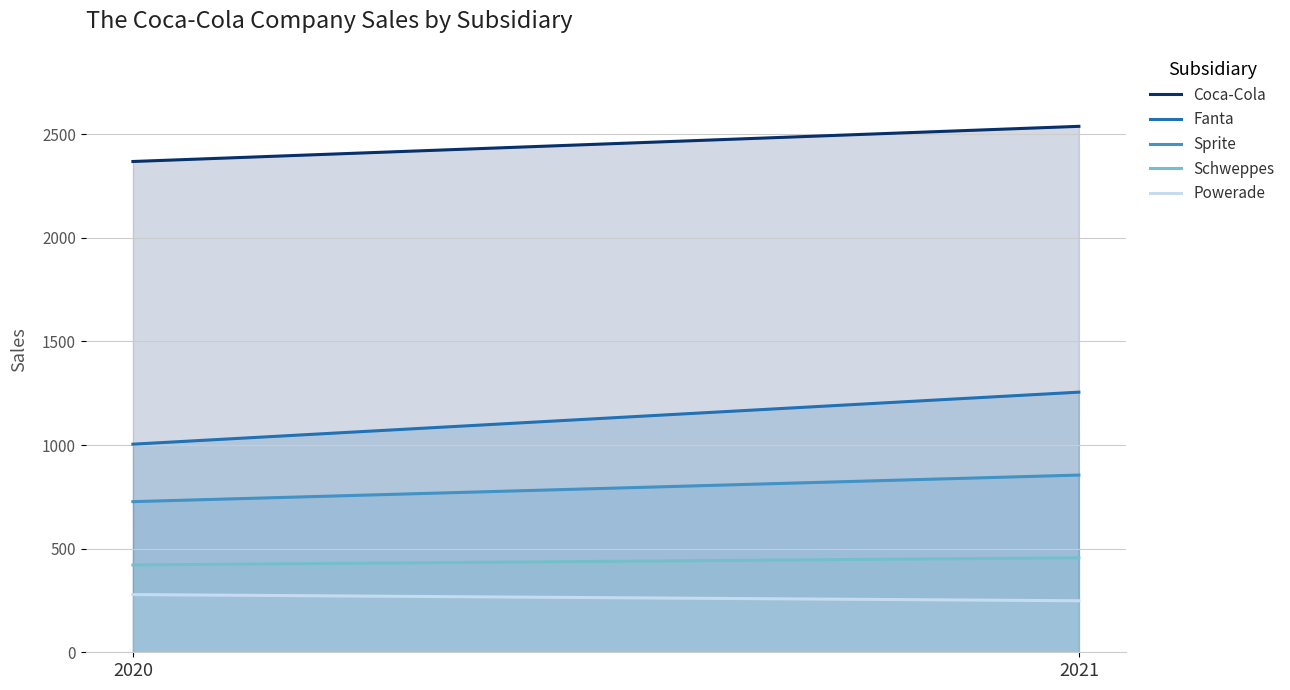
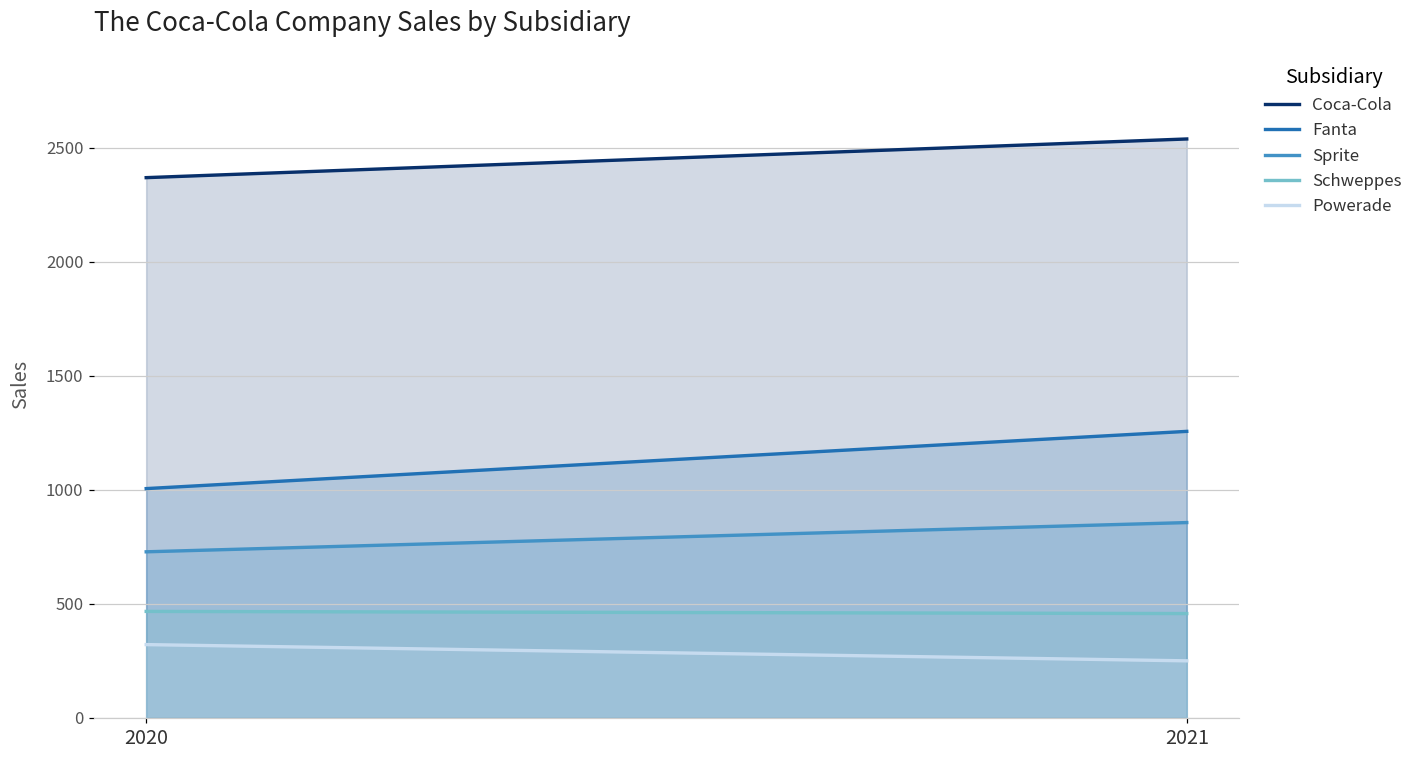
  {
    "Coca-Cola": {
      "2020": 2370,
      "2021": 2540
    },
    "Schweppes": {
-     "2020": 420,
+     "2020": 470,
      "2021": 460
    },
    "Powerade": {
-     "2020": 280,
+     "2020": 320,
      "2021": 250
    }
  }
